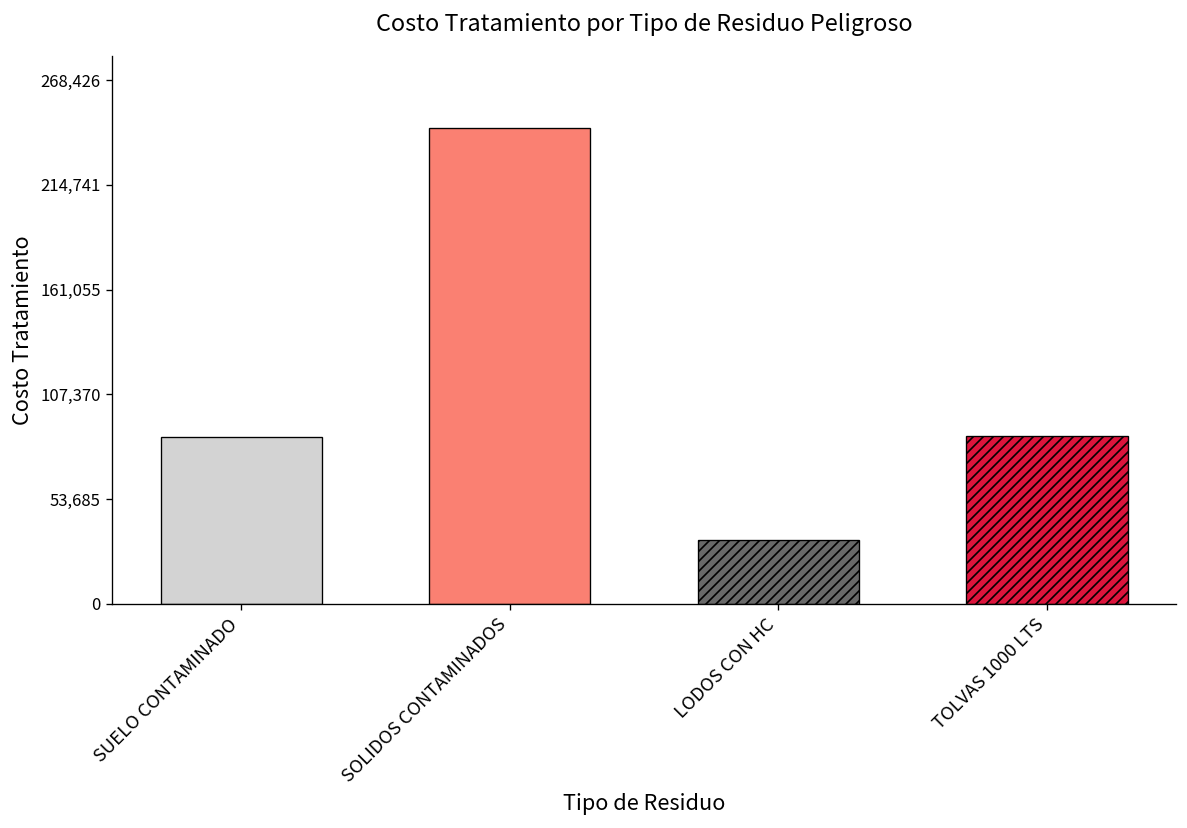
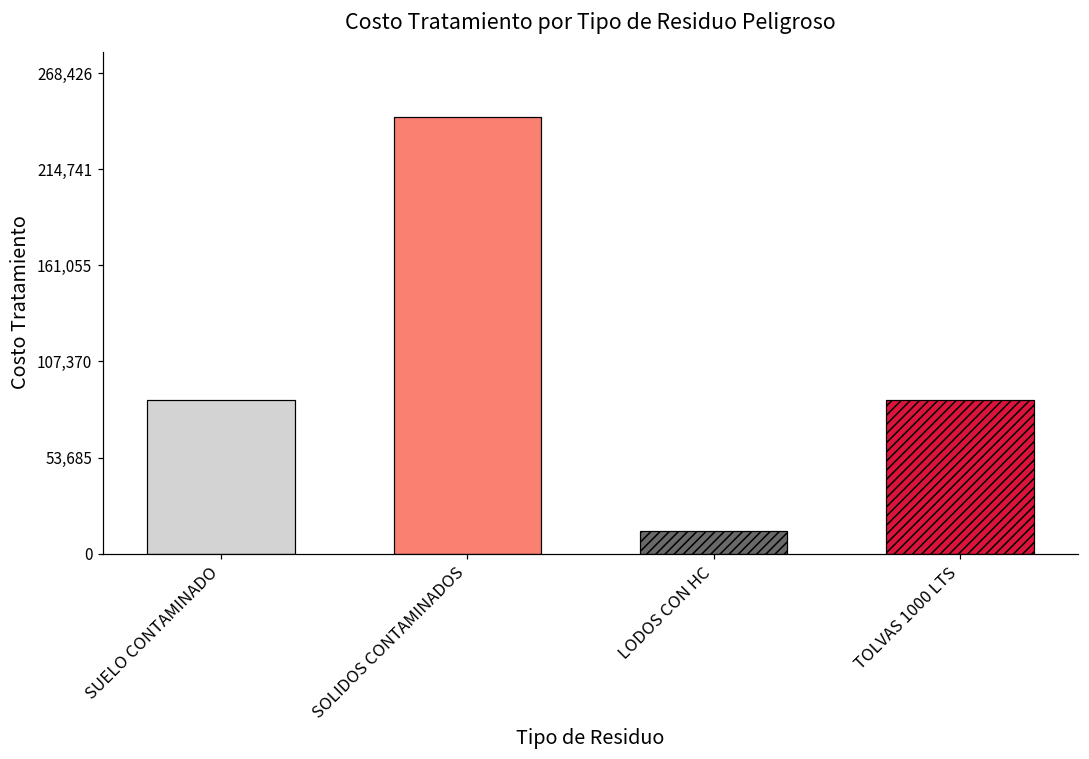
  {
    "SUELO CONTAMINADO": "86,000",
    "SOLIDOS CONTAMINADOS": "244,000",
-   "LODOS CON HC": "33,000",
+   "LODOS CON HC": "13,000",
    "TOLVAS 1000 LTS": "86,000"
  }
